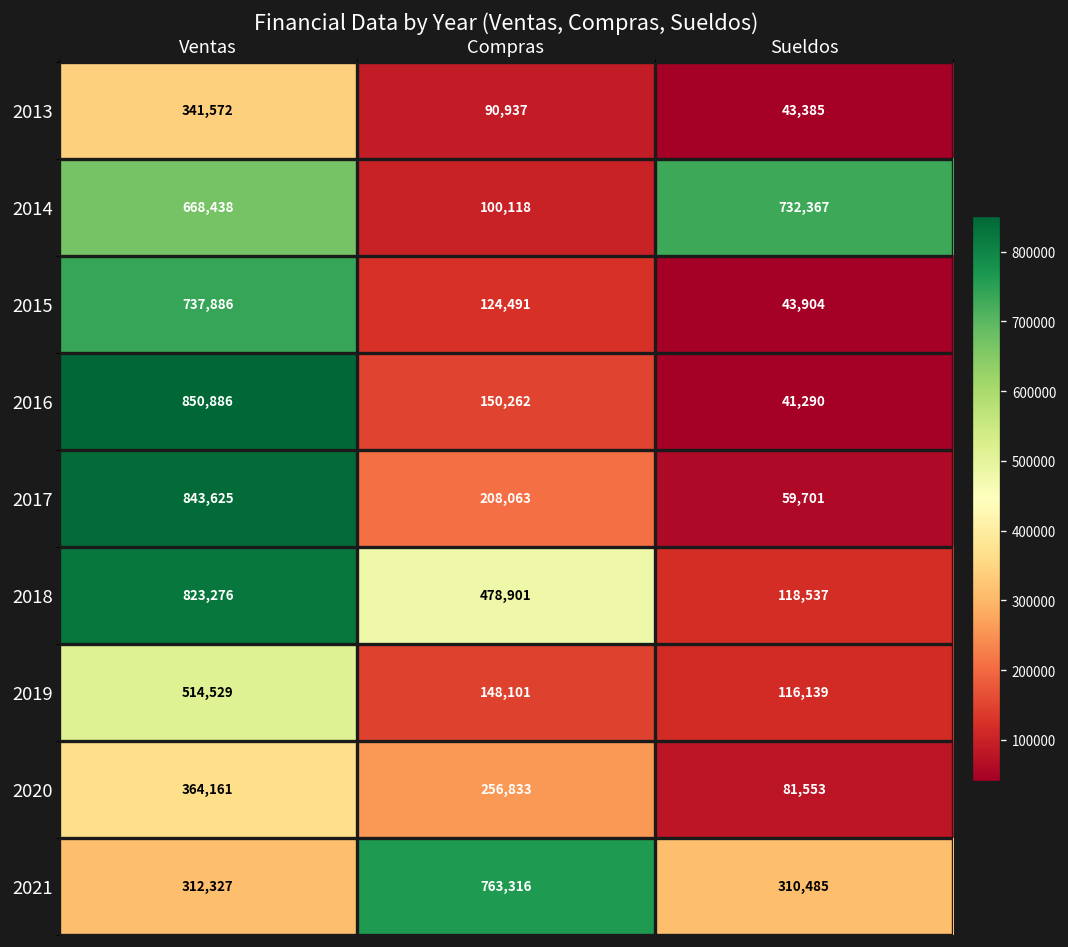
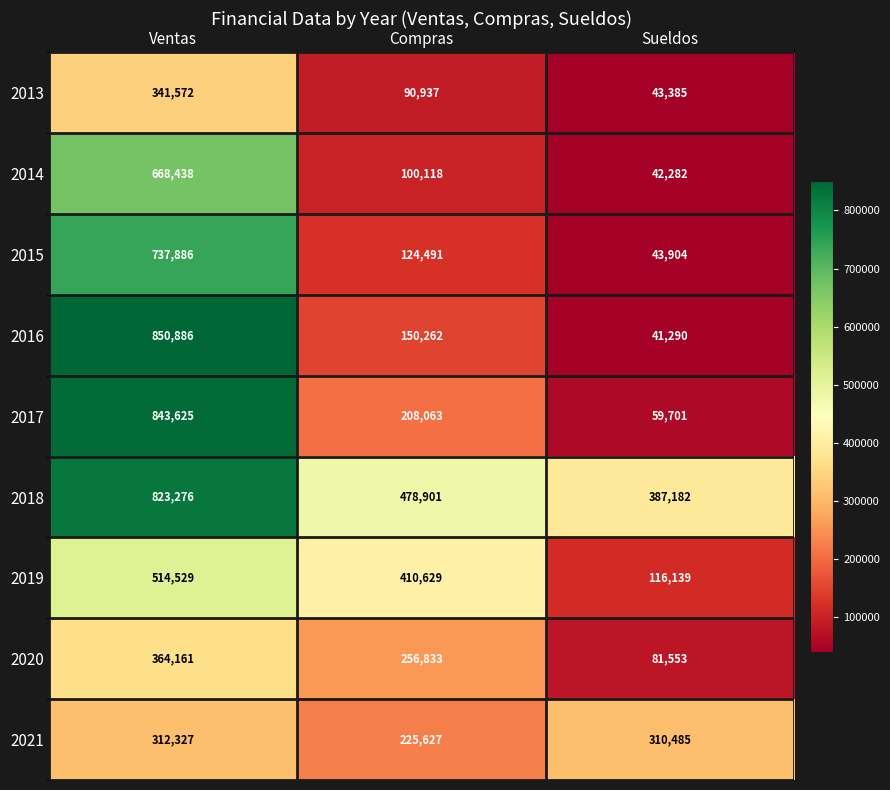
  {
    "2013": {
      "Ventas": "341,572",
      "Compras": "90,937",
      "Sueldos": "43,385"
    },
    "2014": {
      "Ventas": "668,438",
      "Compras": "100,118",
-     "Sueldos": "732,367"
+     "Sueldos": "42,282"
    },
    "2015": {
      "Ventas": "737,886",
      "Compras": "124,491",
      "Sueldos": "43,904"
    },
    "2016": {
      "Ventas": "850,886",
      "Compras": "150,262",
      "Sueldos": "41,290"
    },
    "2017": {
      "Ventas": "843,625",
      "Compras": "208,063",
      "Sueldos": "59,701"
    },
    "2018": {
      "Ventas": "823,276",
      "Compras": "478,901",
-     "Sueldos": "118,537"
+     "Sueldos": "387,182"
    },
    "2019": {
      "Ventas": "514,529",
-     "Compras": "148,101",
+     "Compras": "410,629",
      "Sueldos": "116,139"
    },
    "2020": {
      "Ventas": "364,161",
      "Compras": "256,833",
      "Sueldos": "81,553"
    },
    "2021": {
      "Ventas": "312,327",
-     "Compras": "763,316",
+     "Compras": "225,627",
      "Sueldos": "310,485"
    }
  }
